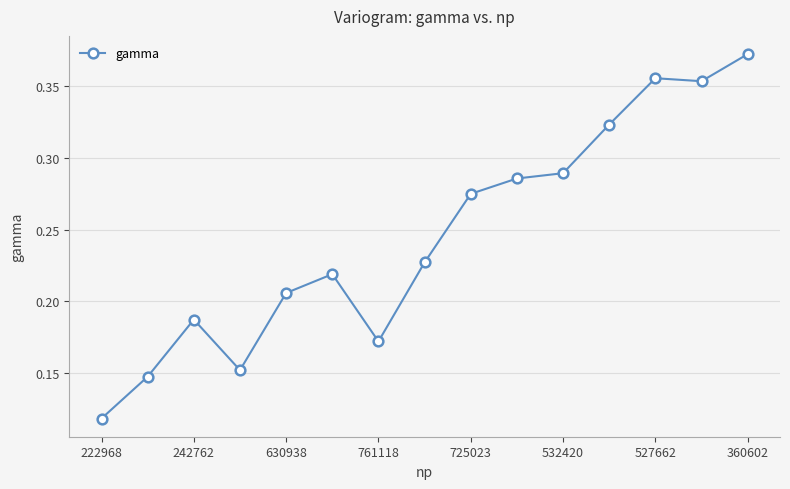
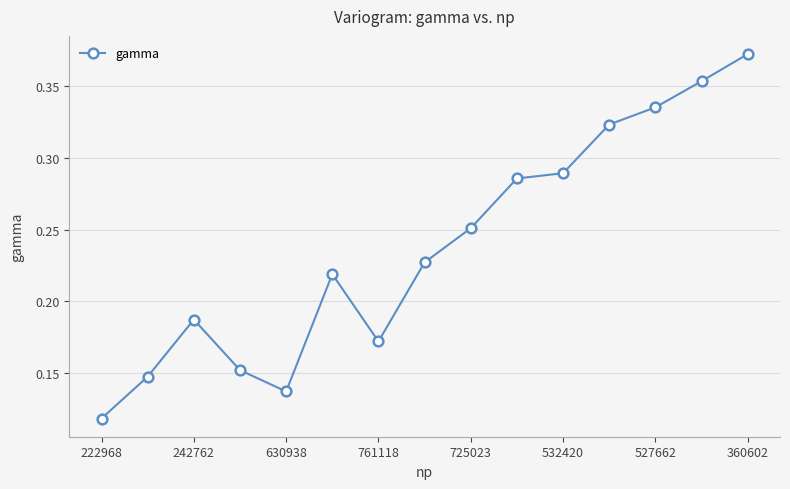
  {
    "222968": 0.118,
    "242762": 0.187,
-   "630938": 0.206,
+   "630938": 0.137,
    "761118": 0.172,
-   "725023": 0.275,
+   "725023": 0.251,
    "532420": 0.289,
-   "527662": 0.356,
+   "527662": 0.335,
    "360602": 0.373
  }
